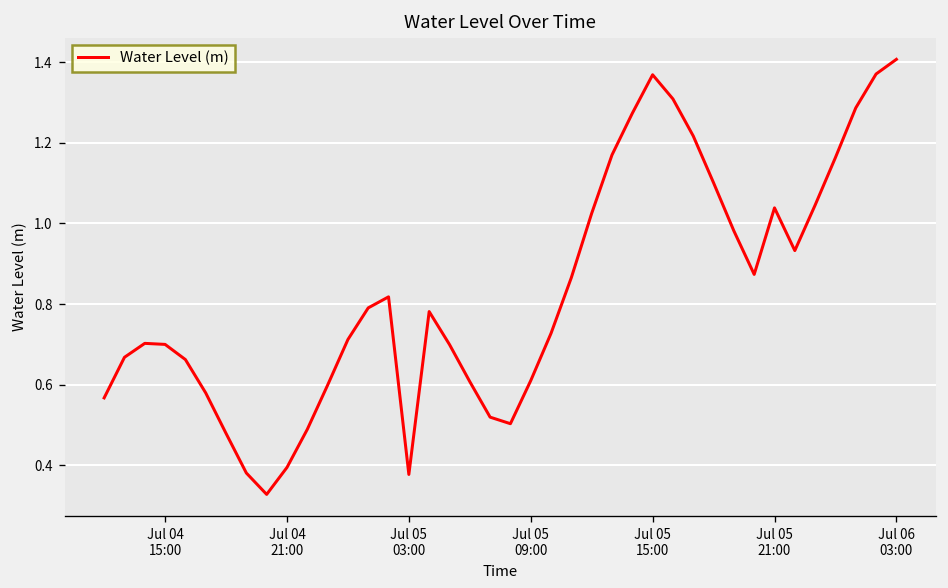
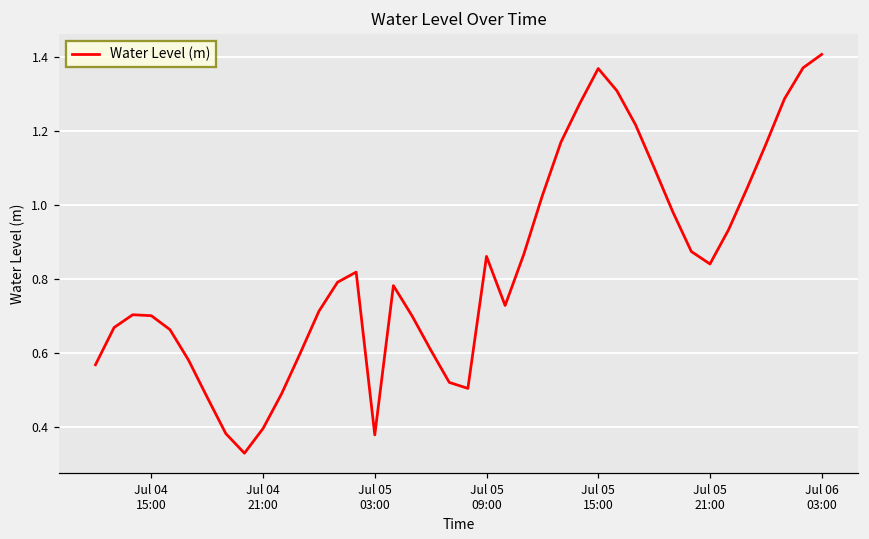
  {
    "Jul 04 15:00": 0.70,
    "Jul 04 21:00": 0.39,
    "Jul 05 03:00": 0.38,
-   "Jul 05 09:00": 0.61,
+   "Jul 05 09:00": 0.86,
    "Jul 05 15:00": 1.37,
-   "Jul 05 21:00": 1.04,
+   "Jul 05 21:00": 0.84,
    "Jul 06 03:00": 1.41
  }
